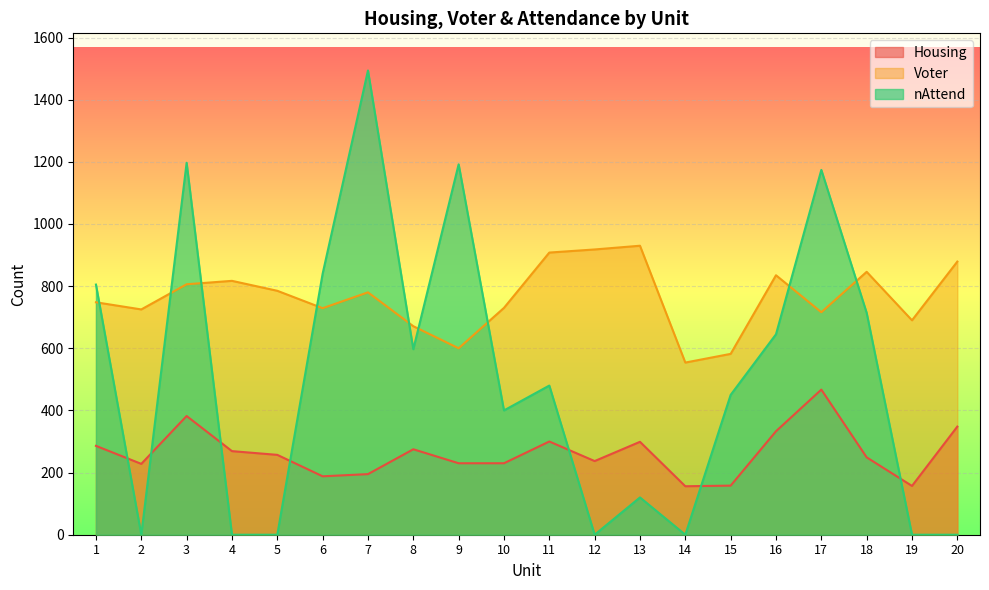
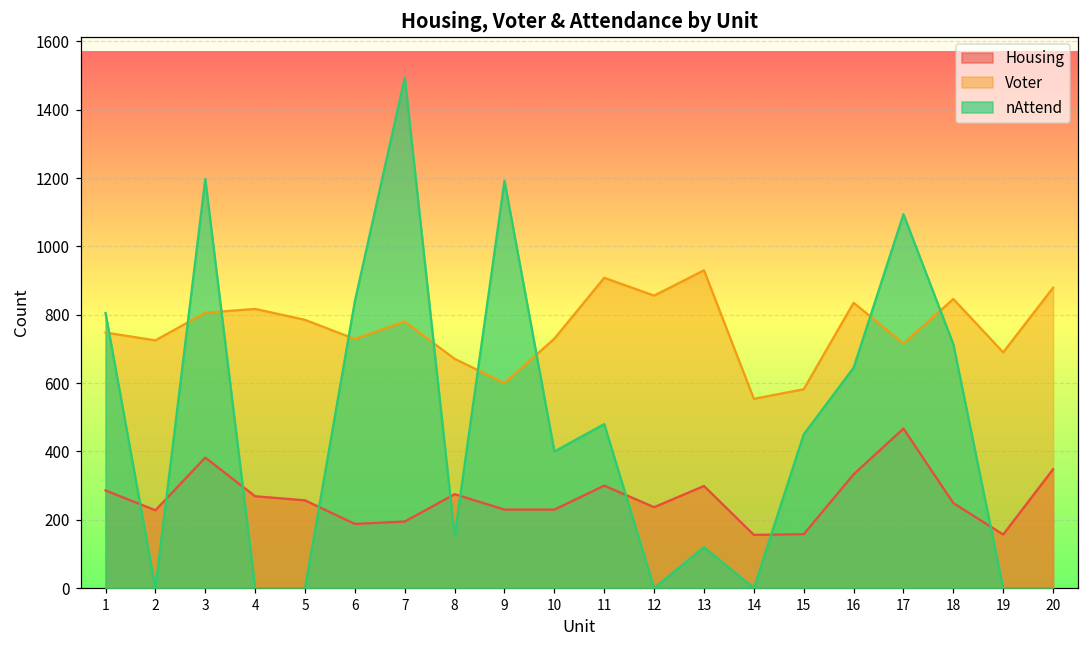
  {
    "Housing": {
      "1": 290,
      "2": 230,
      "3": 380,
      "4": 270,
      "5": 260,
      "6": 190,
      "7": 200,
      "8": 280,
      "9": 230,
      "10": 230,
      "11": 300,
      "12": 240,
      "13": 300,
      "14": 160,
      "15": 160,
      "16": 330,
      "17": 470,
      "18": 250,
      "19": 160,
      "20": 350
    },
    "Voter": {
      "1": 750,
      "2": 730,
      "3": 810,
      "4": 820,
      "5": 790,
      "6": 730,
      "7": 780,
      "8": 670,
      "9": 600,
      "10": 730,
      "11": 910,
-     "12": 920,
+     "12": 860,
      "13": 930,
      "14": 550,
      "15": 580,
      "16": 840,
      "17": 720,
      "18": 850,
      "19": 690,
      "20": 880
    },
    "nAttend": {
      "1": 810,
      "2": 0,
      "3": 1200,
      "4": 0,
      "5": 0,
      "6": 840,
      "7": 1490,
-     "8": 600,
+     "8": 150,
      "9": 1190,
      "10": 400,
      "11": 480,
      "12": 0,
      "13": 120,
      "14": 0,
      "15": 450,
      "16": 650,
-     "17": 1170,
+     "17": 1090,
      "18": 710,
      "19": 0,
      "20": 0
    }
  }
